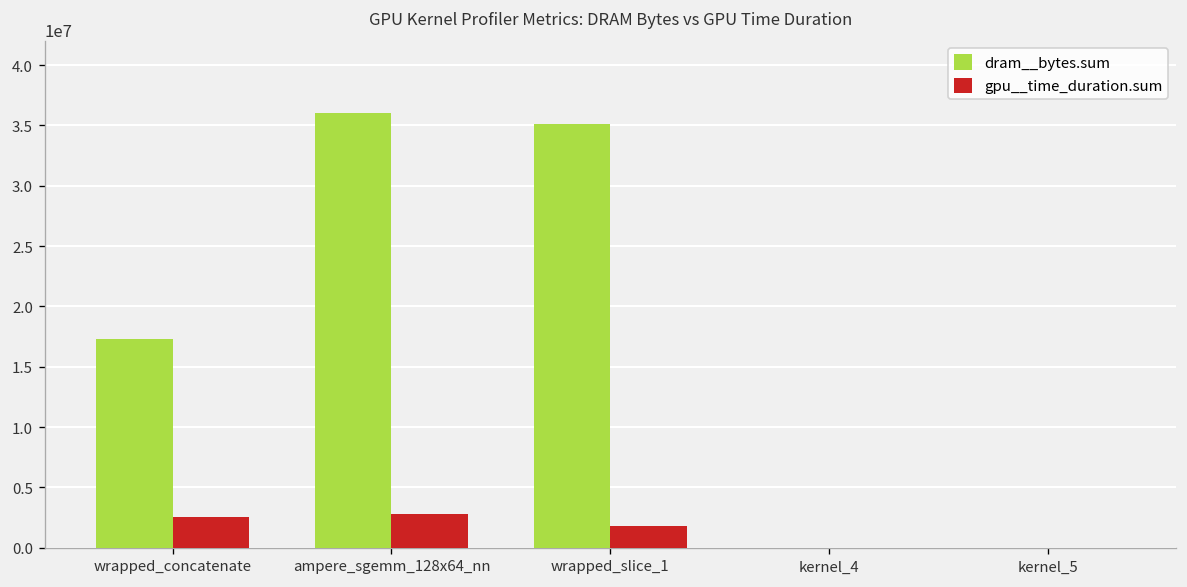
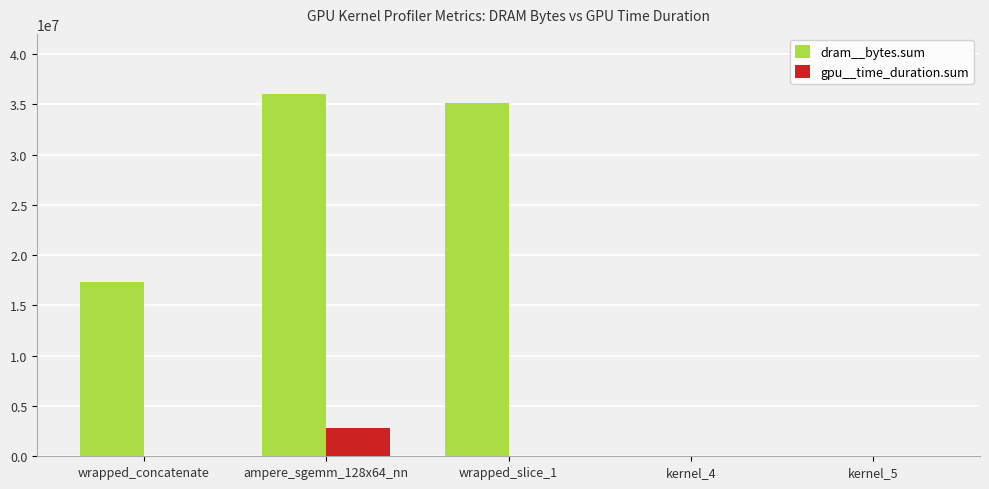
  {
    "dram__bytes.sum": {
      "wrapped_concatenate": 17300000,
      "ampere_sgemm_128x64_nn": 36000000,
      "wrapped_slice_1": 35100000,
      "kernel_4": 0,
      "kernel_5": 0
    },
    "gpu__time_duration.sum": {
-     "wrapped_concatenate": 2500000,
+     "wrapped_concatenate": 0,
      "ampere_sgemm_128x64_nn": 2800000,
-     "wrapped_slice_1": 1800000,
+     "wrapped_slice_1": 100000,
      "kernel_4": 0,
      "kernel_5": 0
    }
  }
